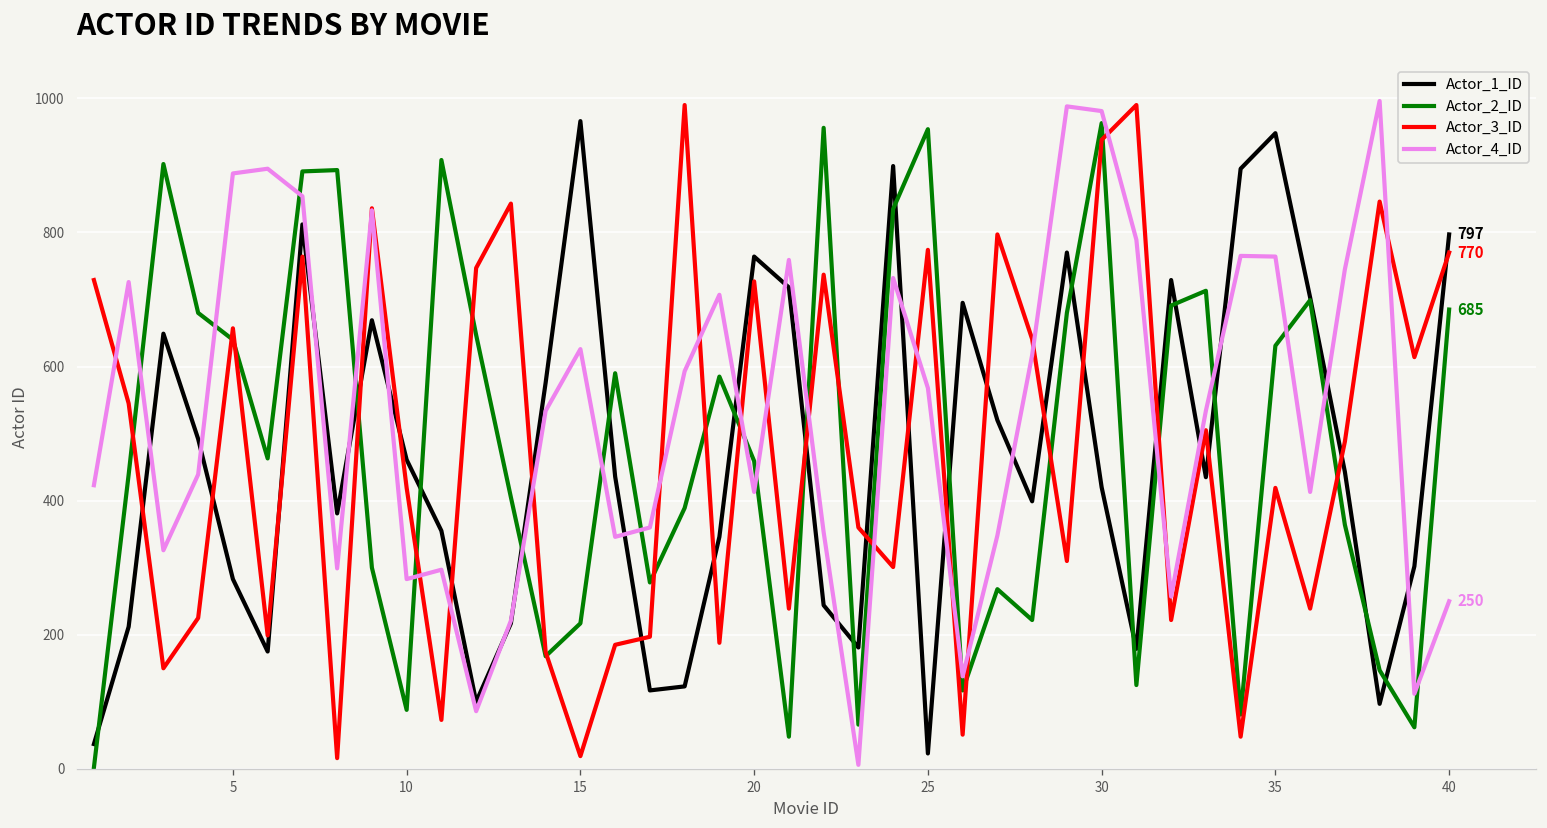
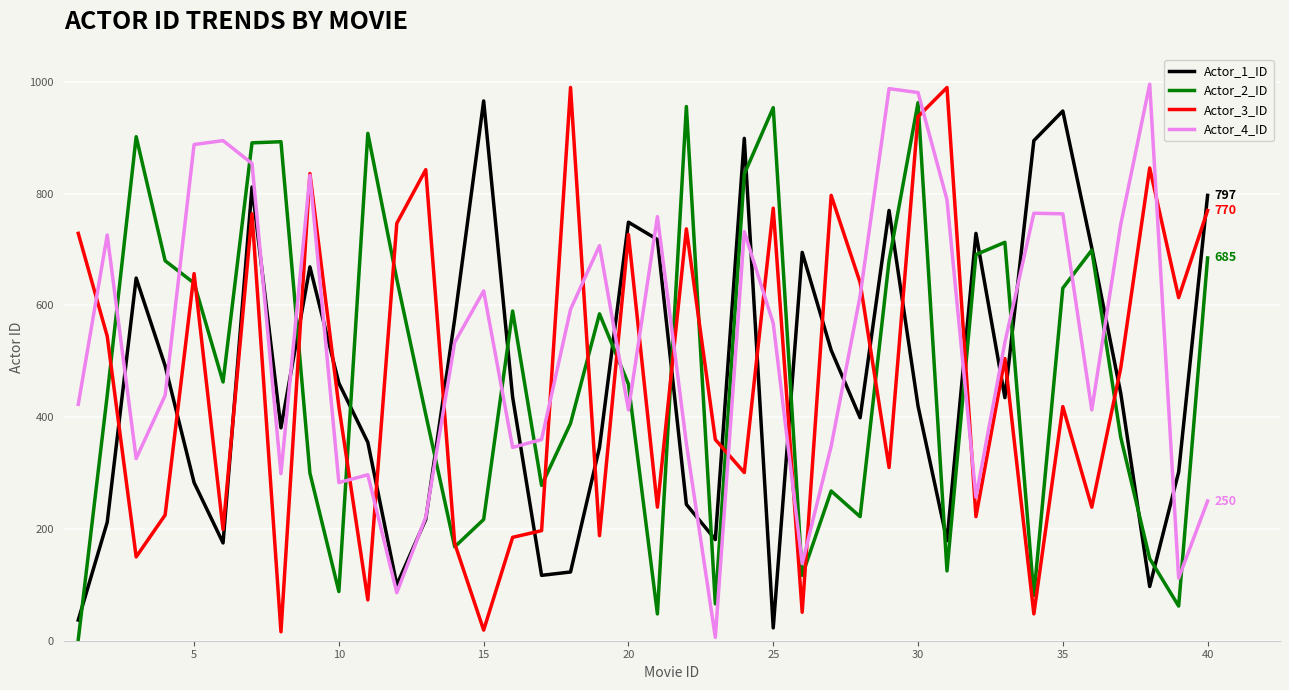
  {
    "Actor_1_ID": {
      "5": 280,
      "10": 460,
      "15": 970,
-     "20": 760,
+     "20": 750,
      "25": 20,
      "30": 420,
      "35": 950
    },
    "Actor_2_ID": {
      "40": 685
    },
    "Actor_3_ID": {
      "40": 770
    },
    "Actor_4_ID": {
      "40": 250
    }
  }
